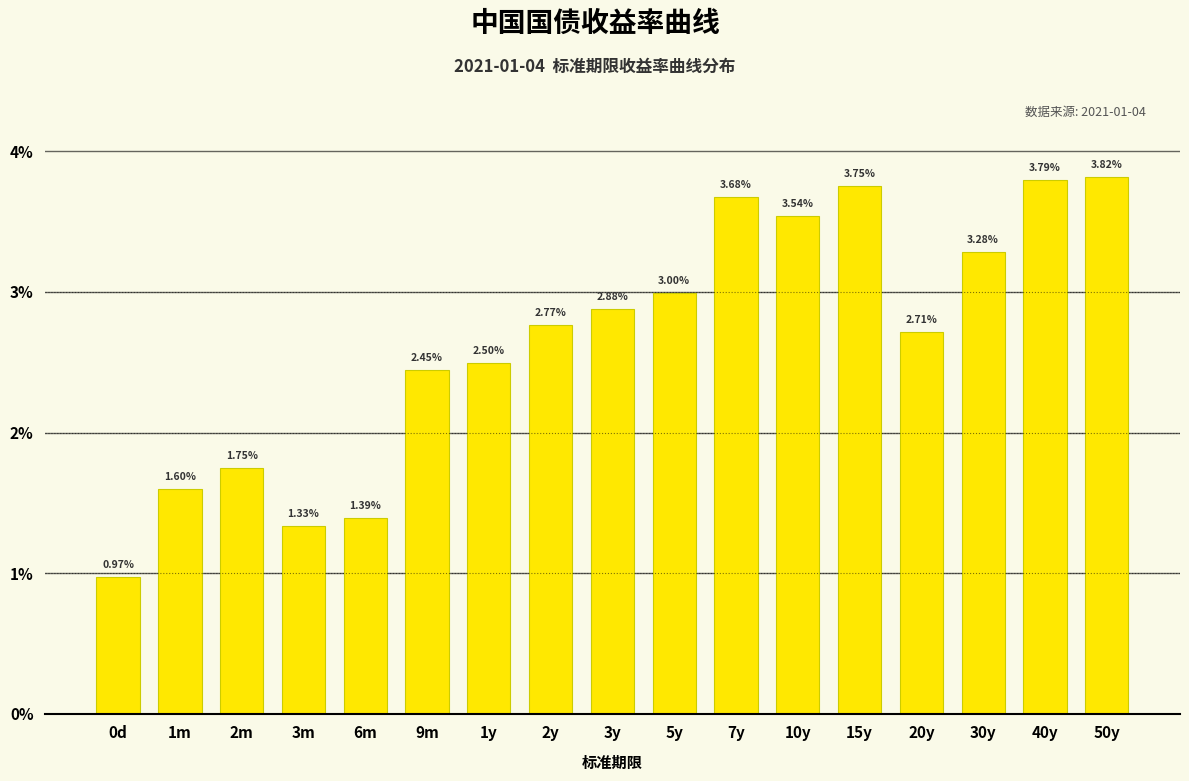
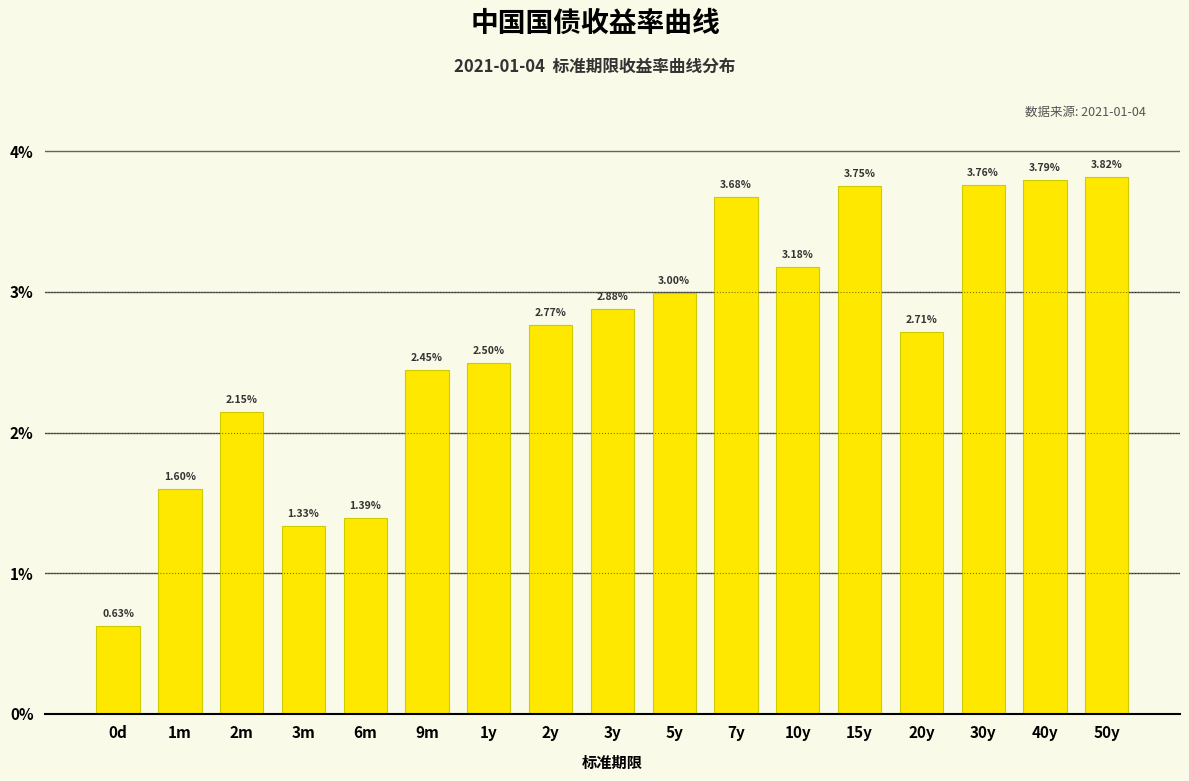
  {
-   "0d": "0.97%",
+   "0d": "0.63%",
    "1m": "1.60%",
-   "2m": "1.75%",
+   "2m": "2.15%",
    "3m": "1.33%",
    "6m": "1.39%",
    "9m": "2.45%",
    "1y": "2.50%",
    "2y": "2.77%",
    "3y": "2.88%",
    "5y": "3.00%",
    "7y": "3.68%",
-   "10y": "3.54%",
+   "10y": "3.18%",
    "15y": "3.75%",
    "20y": "2.71%",
-   "30y": "3.28%",
+   "30y": "3.76%",
    "40y": "3.79%",
    "50y": "3.82%"
  }
